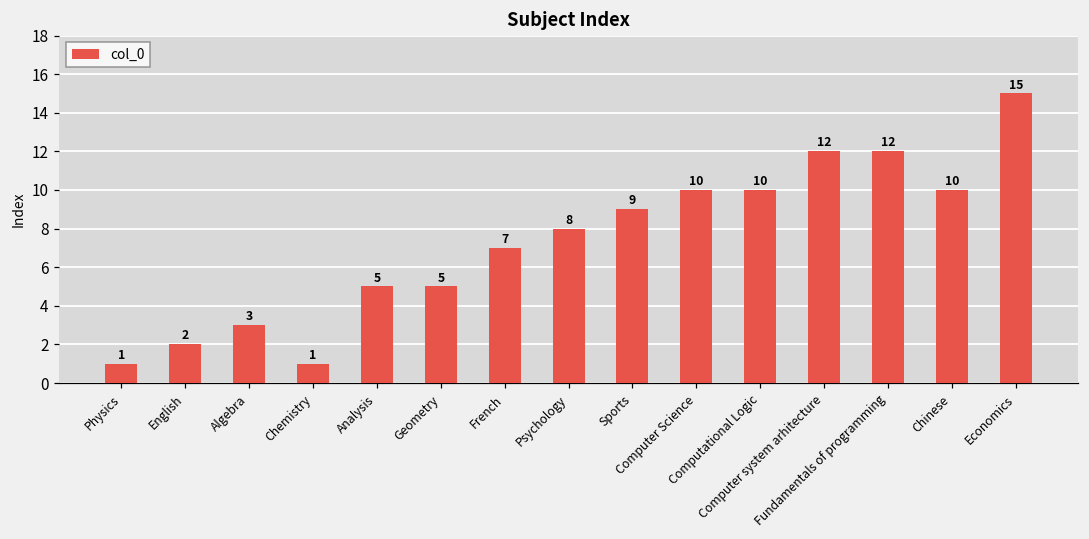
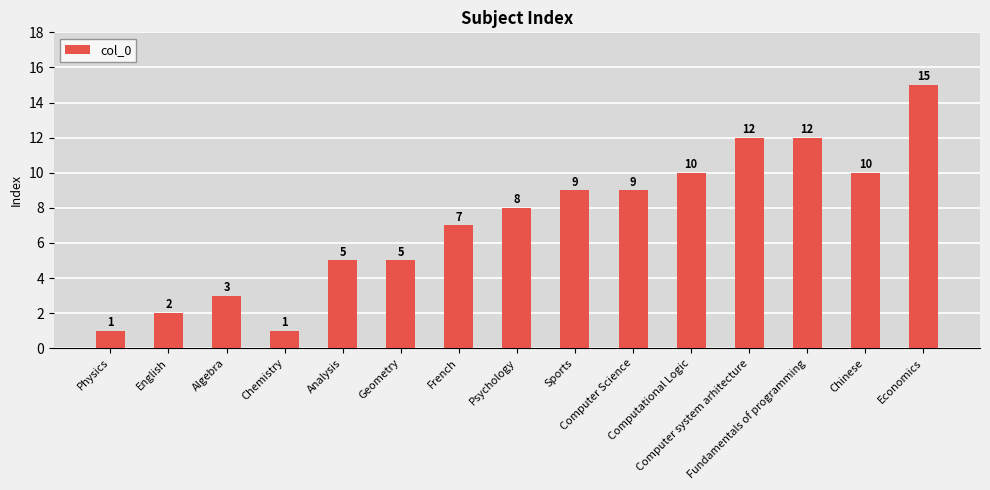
  {
    "Physics": 1,
    "English": 2,
    "Algebra": 3,
    "Chemistry": 1,
    "Analysis": 5,
    "Geometry": 5,
    "French": 7,
    "Psychology": 8,
    "Sports": 9,
-   "Computer Science": 10,
+   "Computer Science": 9,
    "Computational Logic": 10,
    "Computer system arhitecture": 12,
    "Fundamentals of programming": 12,
    "Chinese": 10,
    "Economics": 15
  }
